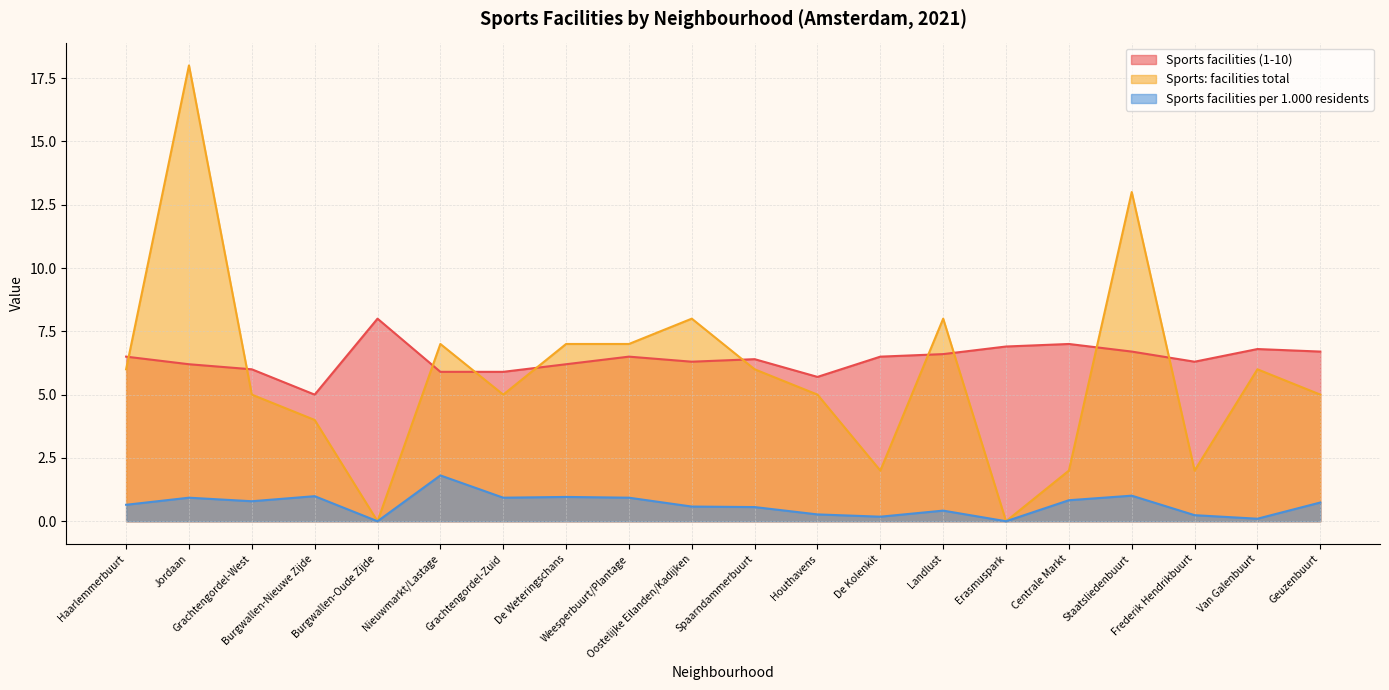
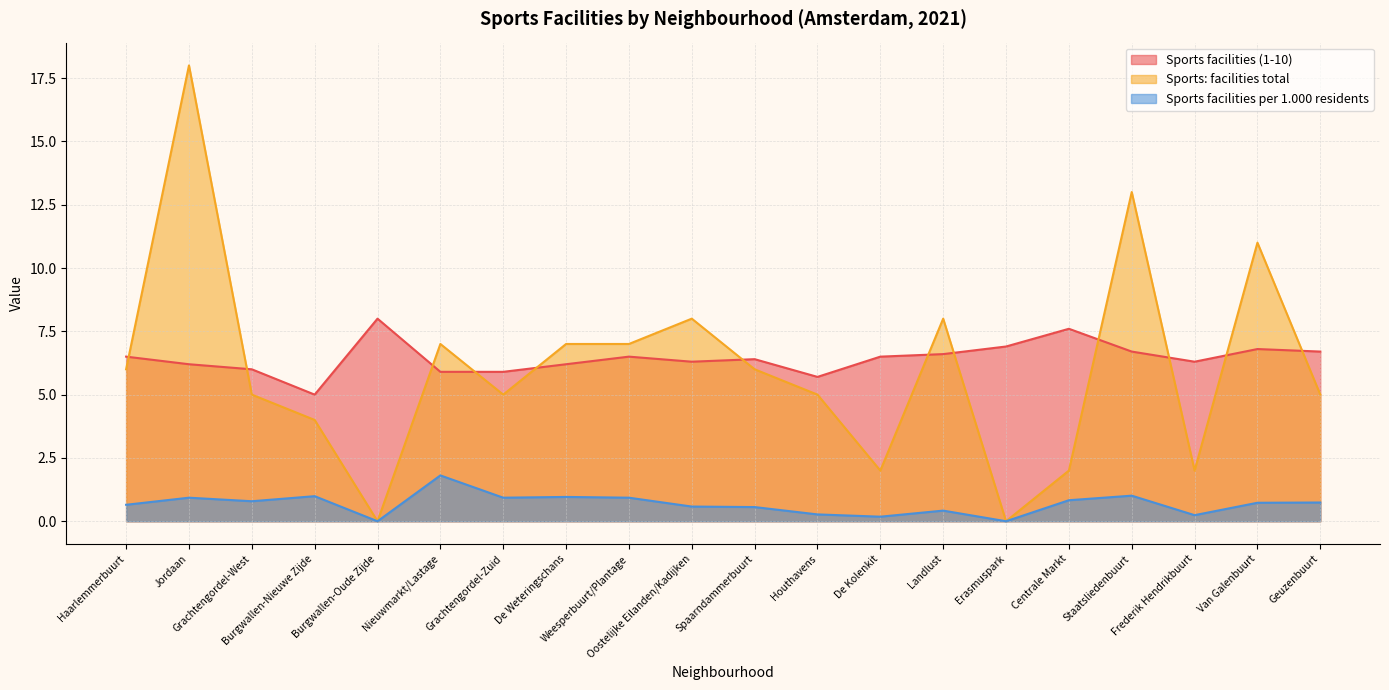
  {
    "Sports facilities (1-10)": {
      "Haarlemmerbuurt": 6.5,
      "Jordaan": 6.2,
      "Grachtengordel-West": 6.0,
      "Burgwallen-Nieuwe Zijde": 5.0,
      "Burgwallen-Oude Zijde": 8.0,
      "Nieuwmarkt/Lastage": 5.9,
      "Grachtengordel-Zuid": 5.9,
      "De Weteringschans": 6.2,
      "Weesperbuurt/Plantage": 6.5,
      "Oostelijke Eilanden/Kadijken": 6.3,
      "Spaarndammerbuurt": 6.4,
      "Houthavens": 5.7,
      "De Kolenkit": 6.5,
      "Landlust": 6.6,
      "Erasmuspark": 6.9,
-     "Centrale Markt": 7.0,
+     "Centrale Markt": 7.6,
      "Staatsliedenbuurt": 6.7,
      "Frederik Hendrikbuurt": 6.3,
      "Van Galenbuurt": 6.8,
      "Geuzenbuurt": 6.7
    },
    "Sports: facilities total": {
      "Haarlemmerbuurt": 6,
      "Jordaan": 18,
      "Grachtengordel-West": 5,
      "Burgwallen-Nieuwe Zijde": 4,
      "Nieuwmarkt/Lastage": 7,
      "Grachtengordel-Zuid": 5,
      "De Weteringschans": 7,
      "Weesperbuurt/Plantage": 7,
      "Oostelijke Eilanden/Kadijken": 8,
      "Spaarndammerbuurt": 6,
      "Houthavens": 5,
      "De Kolenkit": 2,
      "Landlust": 8,
      "Centrale Markt": 2,
      "Staatsliedenbuurt": 13,
      "Frederik Hendrikbuurt": 2,
-     "Van Galenbuurt": 6,
+     "Van Galenbuurt": 11,
      "Geuzenbuurt": 5
    },
    "Sports facilities per 1.000 residents": {
      "Haarlemmerbuurt": 0.7,
      "Jordaan": 0.9,
      "Grachtengordel-West": 0.8,
      "Burgwallen-Nieuwe Zijde": 1.0,
      "Nieuwmarkt/Lastage": 1.8,
      "Grachtengordel-Zuid": 0.9,
      "De Weteringschans": 1.0,
      "Weesperbuurt/Plantage": 0.9,
      "Oostelijke Eilanden/Kadijken": 0.6,
      "Spaarndammerbuurt": 0.6,
      "Houthavens": 0.3,
      "De Kolenkit": 0.2,
      "Landlust": 0.4,
      "Centrale Markt": 0.8,
      "Staatsliedenbuurt": 1.0,
      "Frederik Hendrikbuurt": 0.2,
-     "Van Galenbuurt": 0.1,
+     "Van Galenbuurt": 0.7,
      "Geuzenbuurt": 0.7
    }
  }
